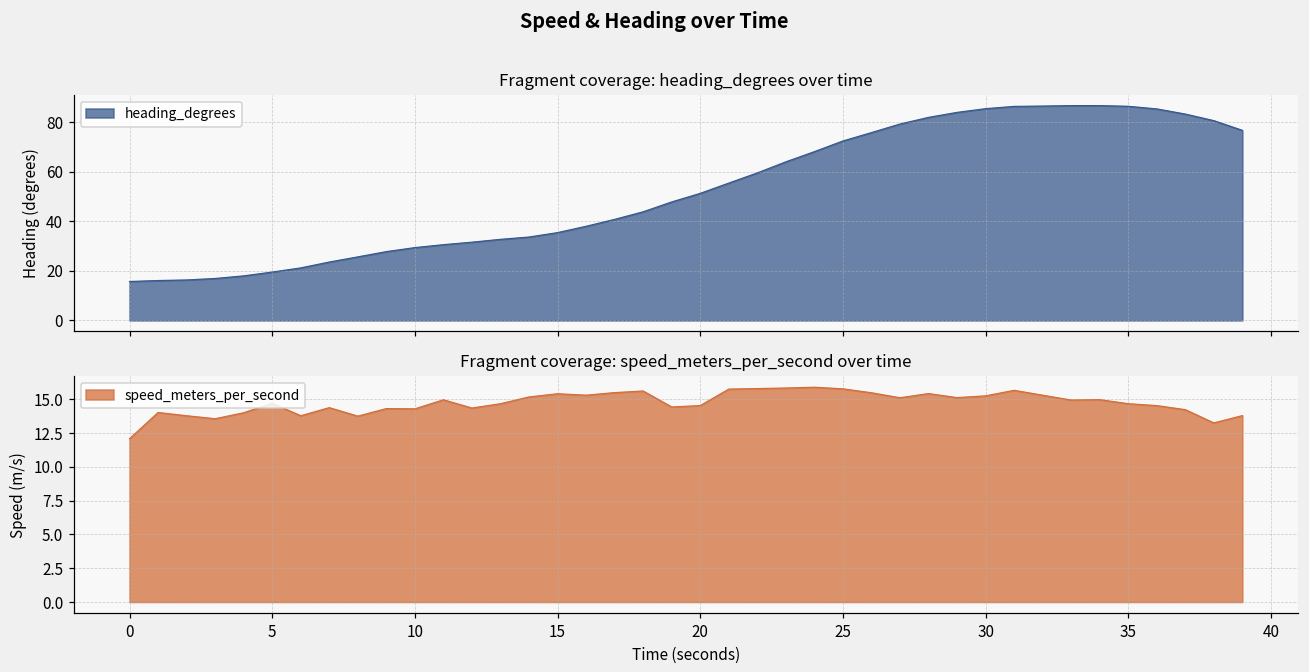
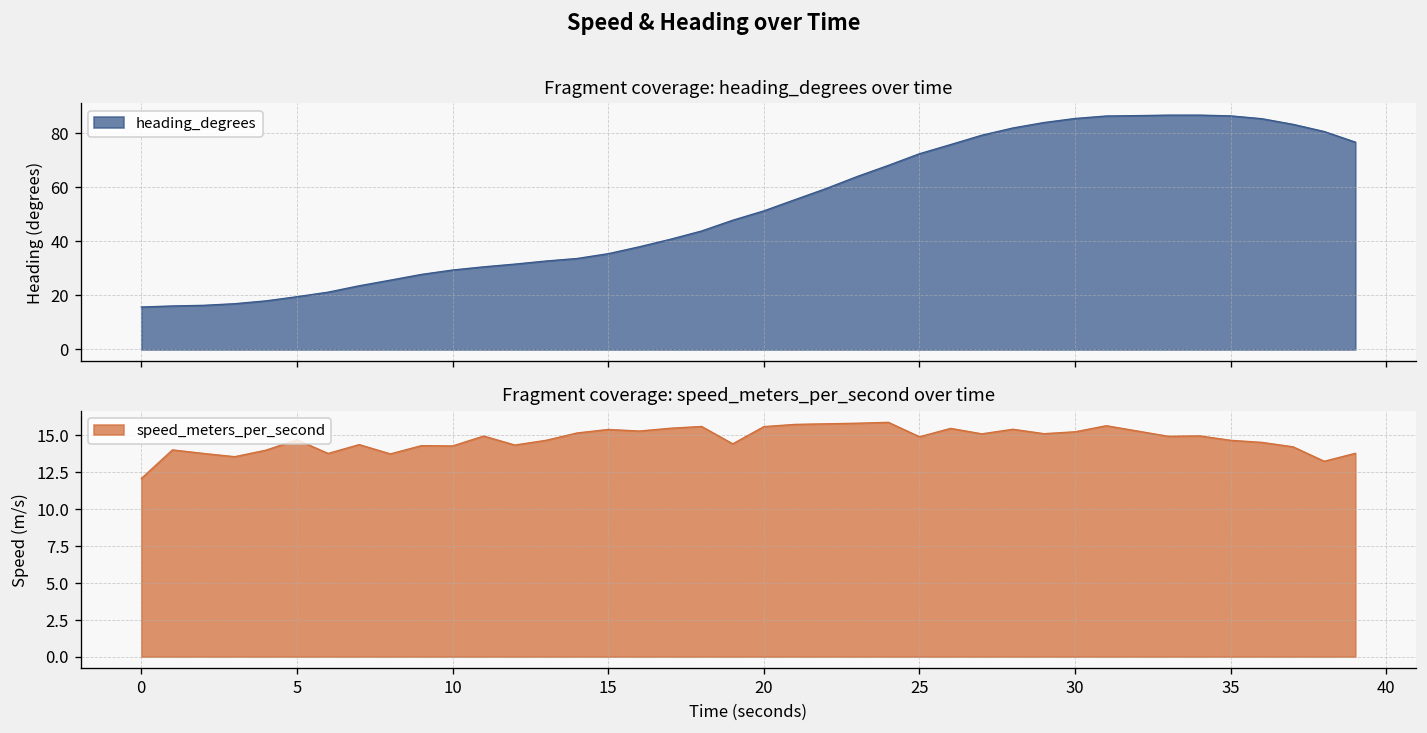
  {
    "Fragment coverage: speed_meters_per_second over time": {
      "0": 12.1,
      "10": 14.3,
      "15": 15.4,
-     "20": 14.5,
-     "25": 15.8,
+     "20": 15.6,
+     "25": 14.9,
      "30": 15.3,
      "35": 14.7
    }
  }
